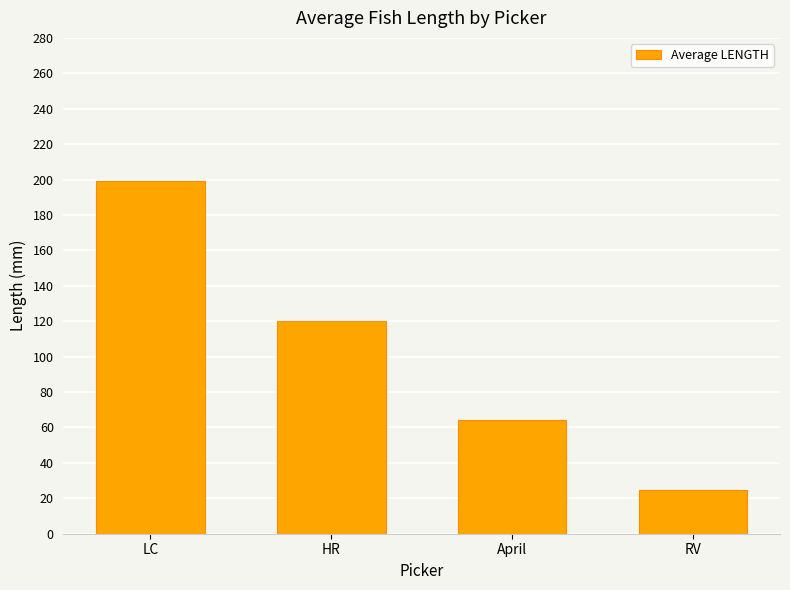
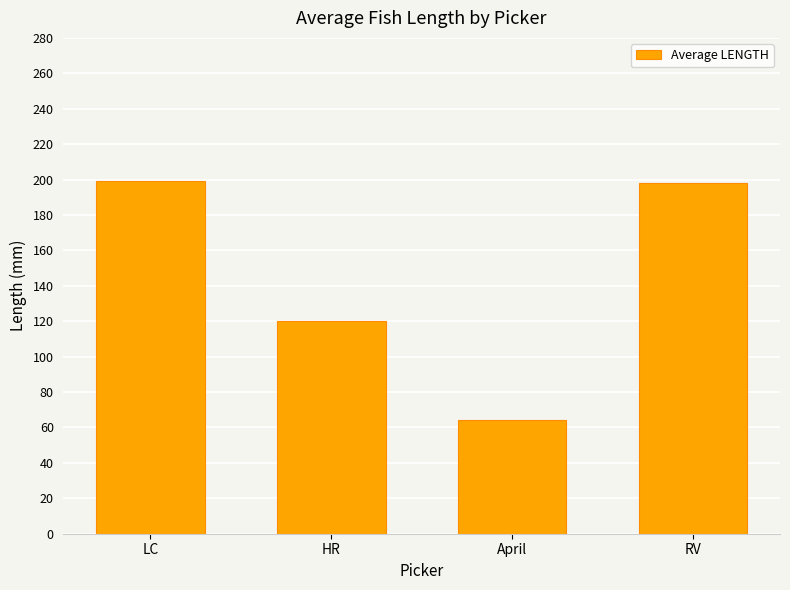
  {
    "LC": 199,
    "HR": 120,
    "April": 64,
-   "RV": 25
+   "RV": 198
  }
